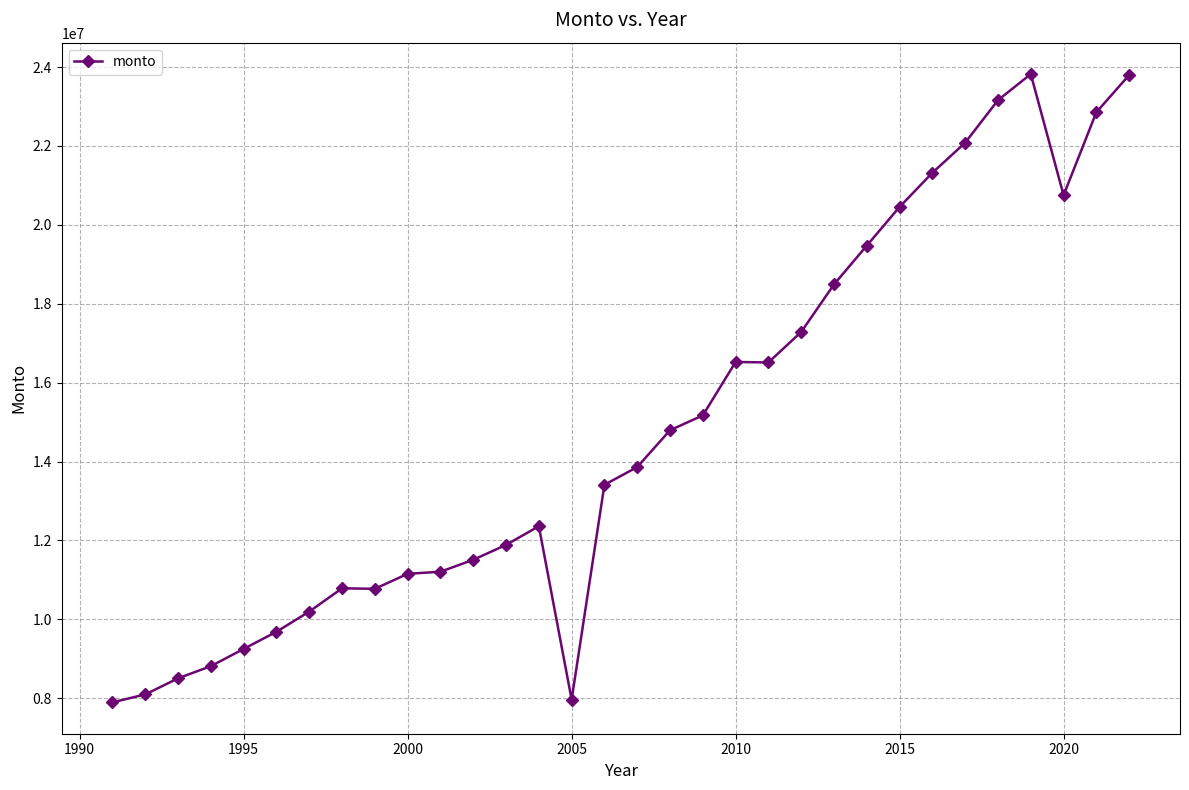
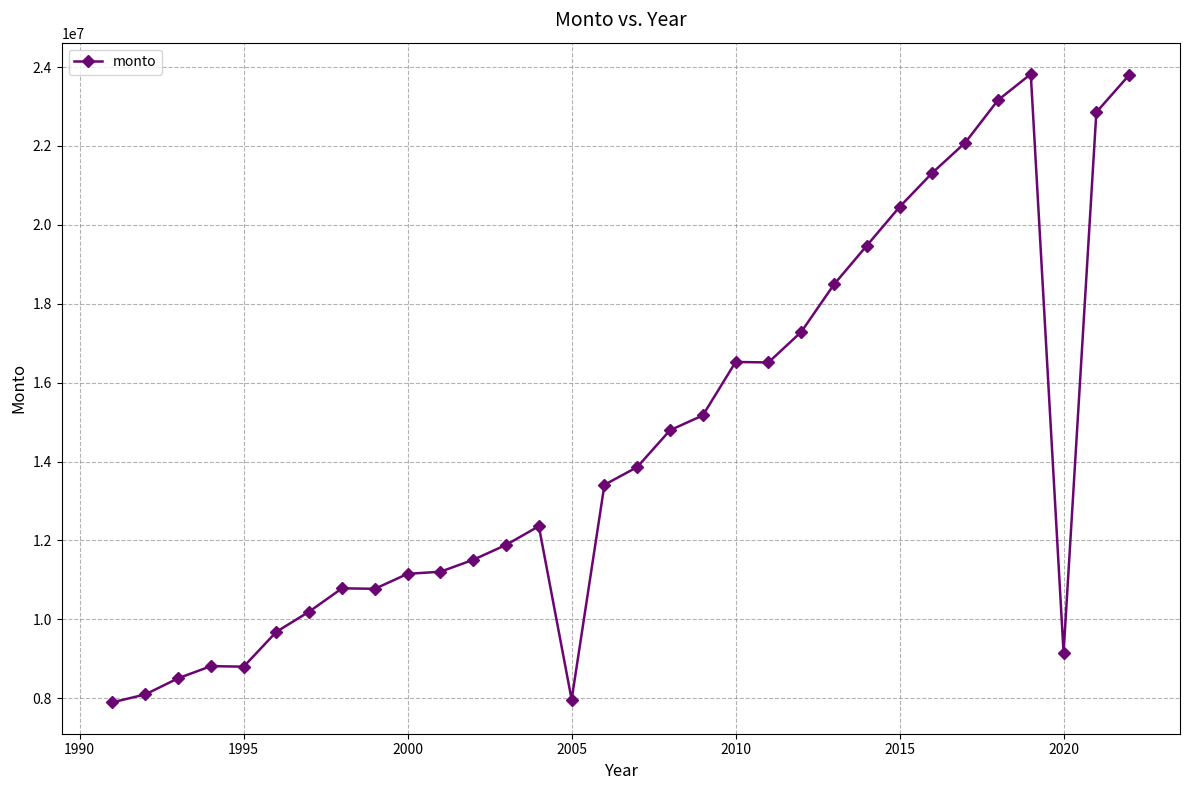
  {
-   "1995": 9200000,
+   "1995": 8800000,
    "2000": 11200000,
    "2005": 8000000,
    "2010": 16500000,
    "2015": 20500000,
-   "2020": 20800000
+   "2020": 9200000
  }
